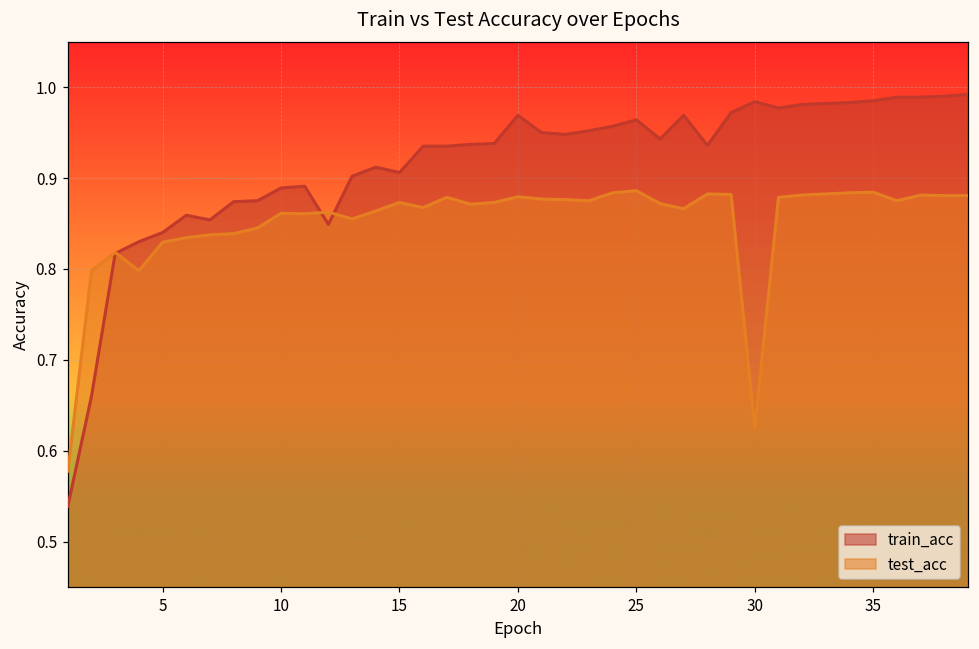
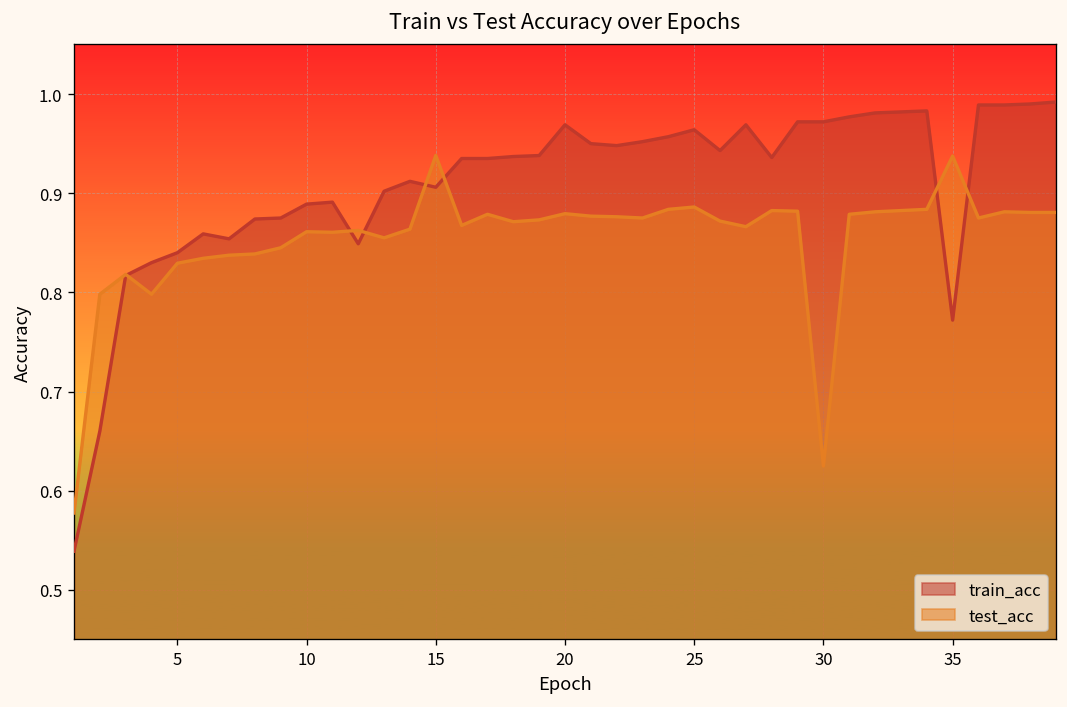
  {
    "train_acc": {
      "5": 0.84,
      "10": 0.89,
      "15": 0.91,
      "20": 0.97,
      "25": 0.96,
-     "30": 0.98,
-     "35": 0.99
+     "30": 0.97,
+     "35": 0.77
    },
    "test_acc": {
      "5": 0.83,
      "10": 0.86,
-     "15": 0.87,
+     "15": 0.94,
      "20": 0.88,
      "25": 0.89,
      "30": 0.62,
-     "35": 0.88
+     "35": 0.94
    }
  }
